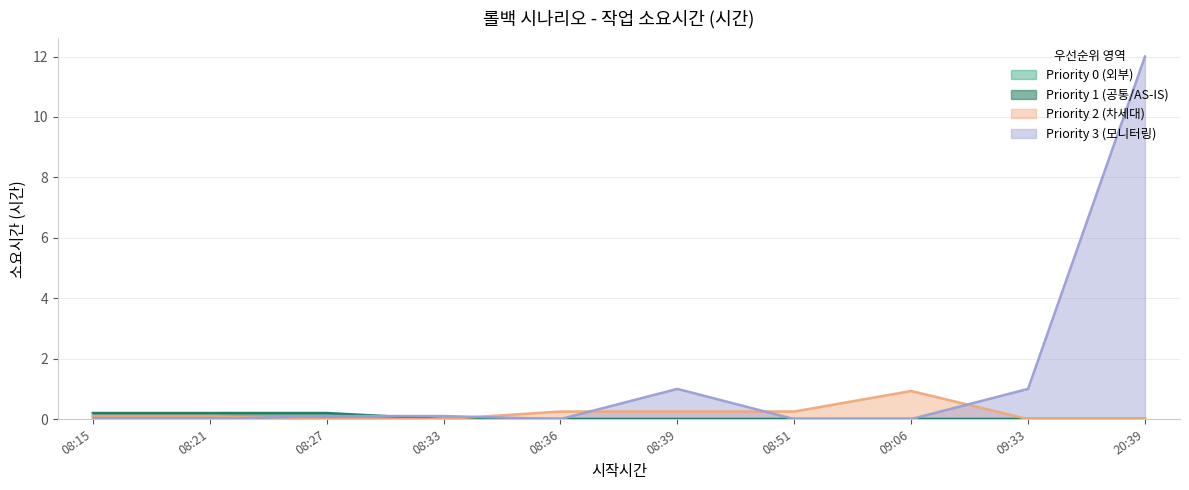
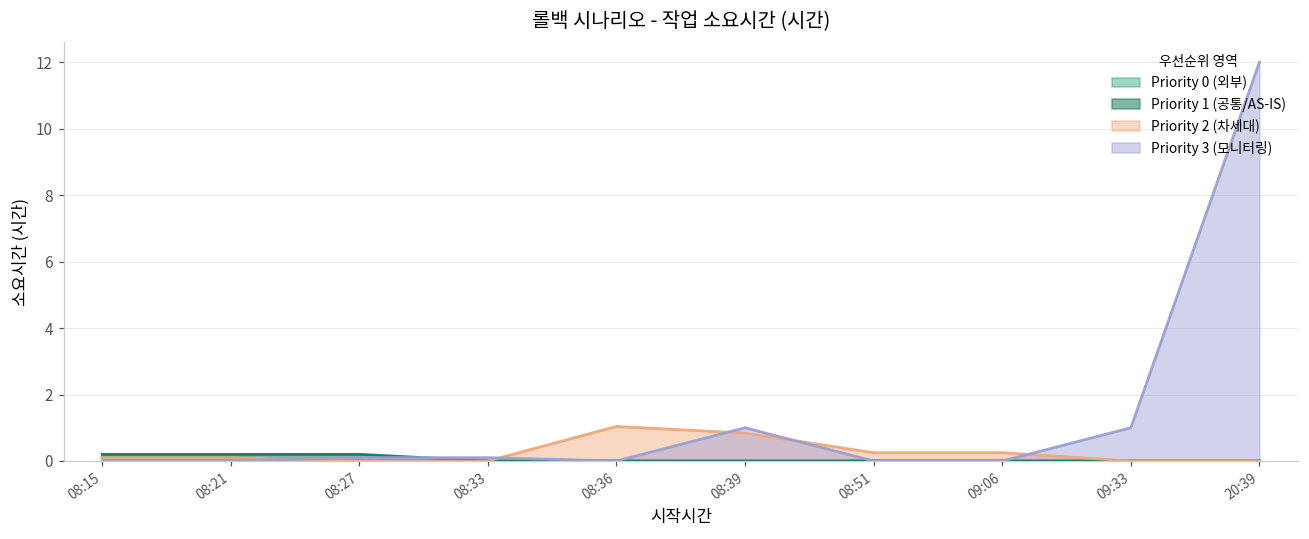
  {
    "Priority 2 (차세대)": {
-     "08:36": 0.3,
-     "08:39": 0.3,
+     "08:36": 1.0,
+     "08:39": 0.8,
      "08:51": 0.3,
-     "09:06": 0.9
+     "09:06": 0.3
    },
    "Priority 3 (모니터링)": {
      "08:15": 0.0,
      "08:21": 0.0,
      "08:27": 0.1,
      "08:33": 0.1,
      "08:39": 1.0,
      "09:33": 1.0,
      "20:39": 12.0
    }
  }
